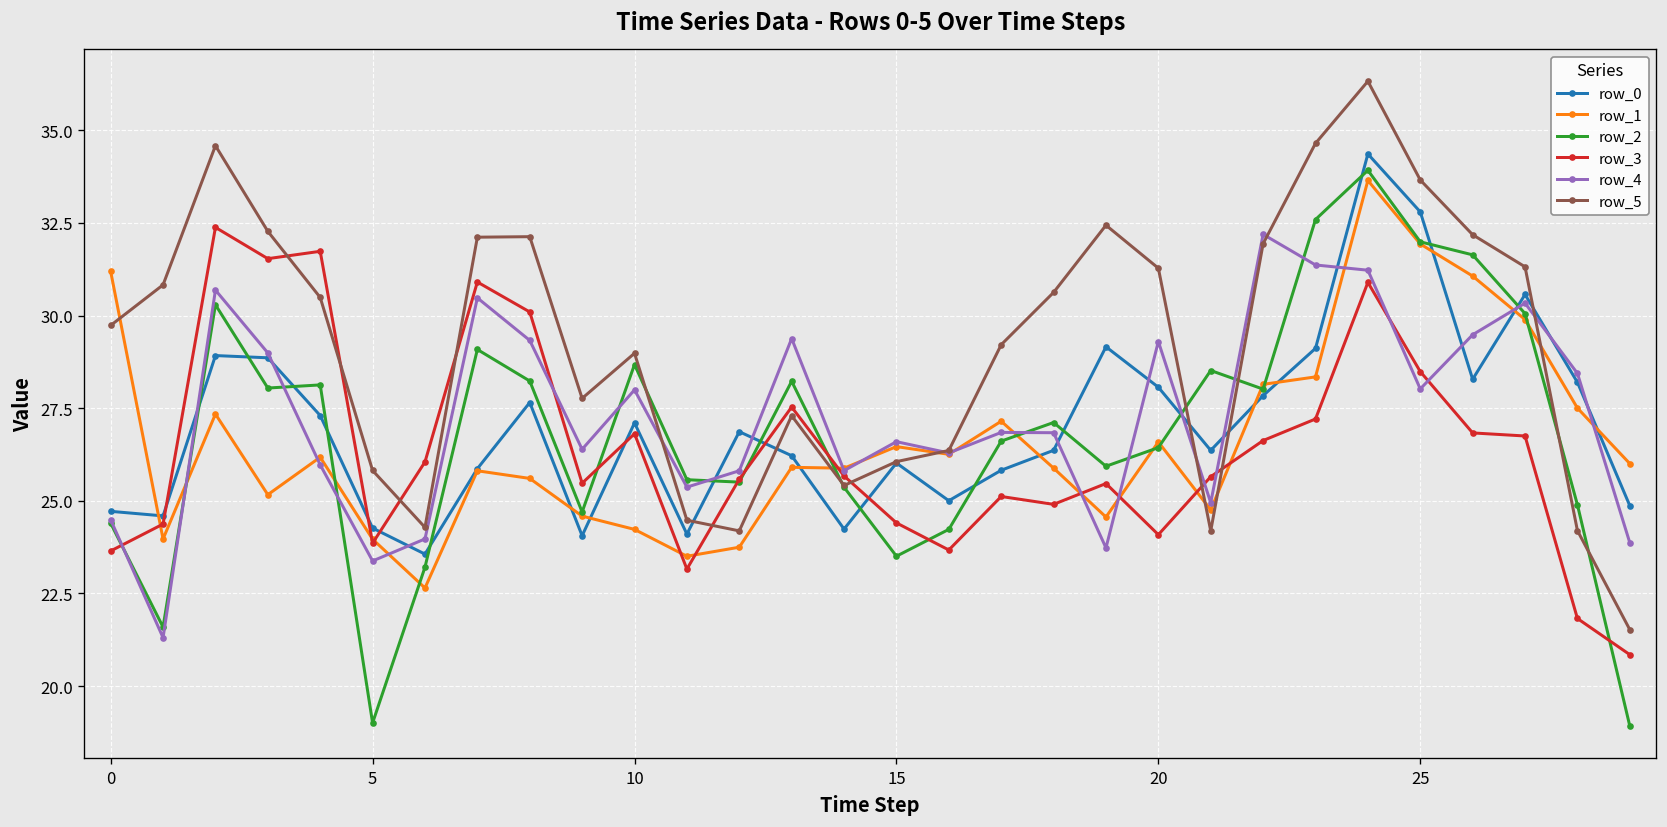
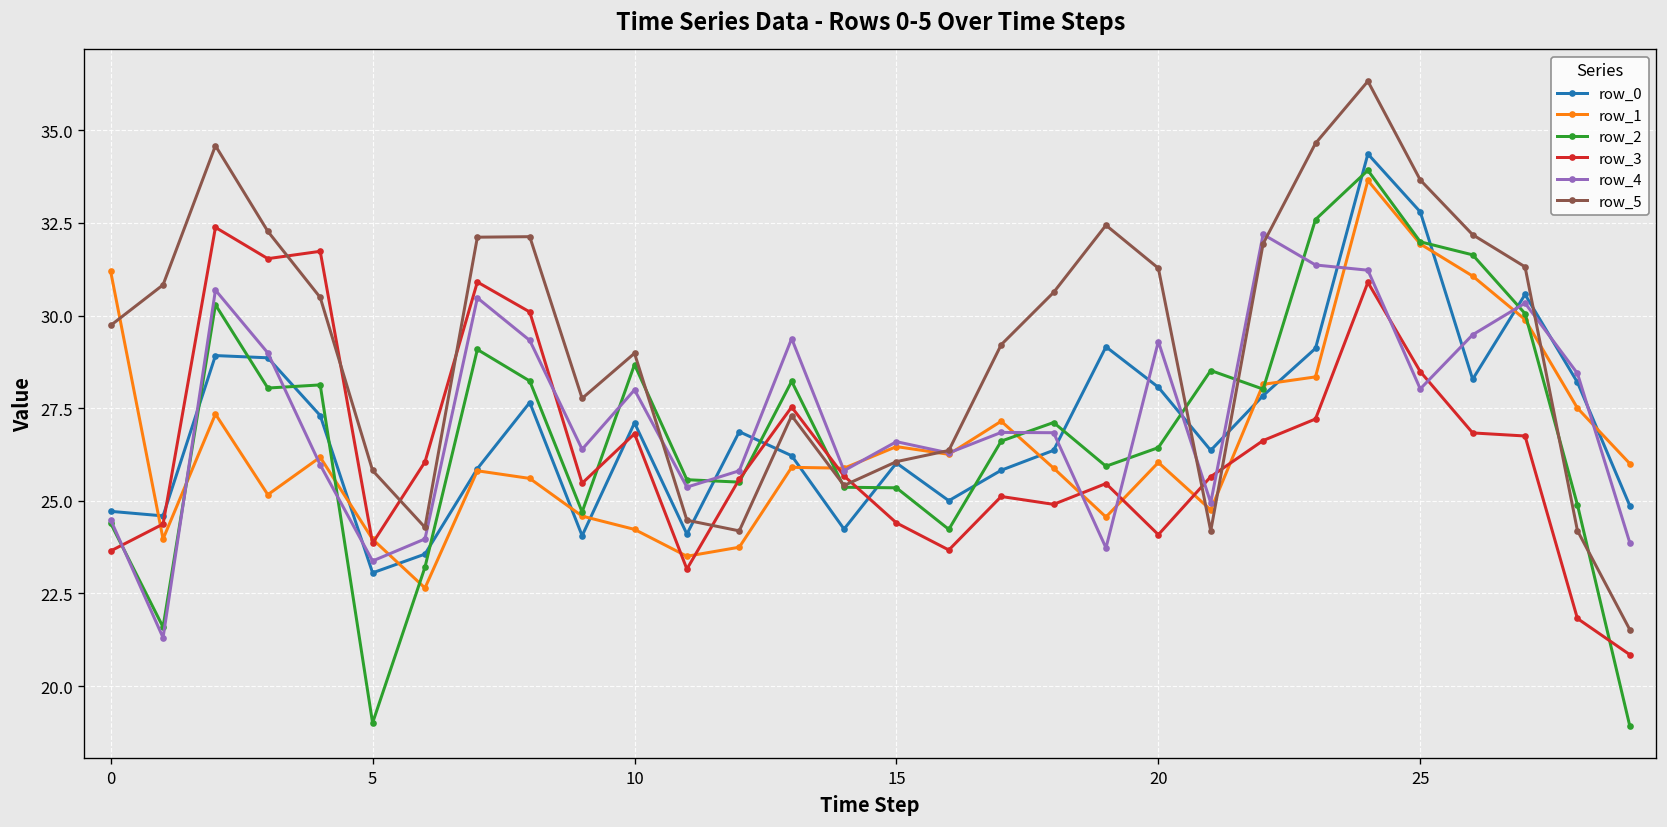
  {
    "row_0": {
      "0": 24.7,
-     "5": 24.3,
+     "5": 23.1,
      "10": 27.1,
      "20": 28.1,
      "25": 32.8
    },
    "row_1": {
      "0": 31.2,
      "5": 24.0,
      "10": 24.2,
      "15": 26.5,
-     "20": 26.6
+     "20": 26.0
    },
    "row_2": {
      "0": 24.4,
      "5": 19.0,
      "10": 28.7,
-     "15": 23.5,
+     "15": 25.4,
      "20": 26.4
    },
    "row_3": {
      "0": 23.6,
      "5": 23.9,
      "10": 26.8,
      "15": 24.4,
      "20": 24.1,
      "25": 28.5
    },
    "row_4": {
      "0": 24.5,
      "5": 23.4,
      "10": 28.0,
      "15": 26.6,
      "20": 29.3,
      "25": 28.0
    },
    "row_5": {
      "0": 29.7,
      "5": 25.8,
      "10": 29.0,
      "20": 31.3,
      "25": 33.7
    }
  }
